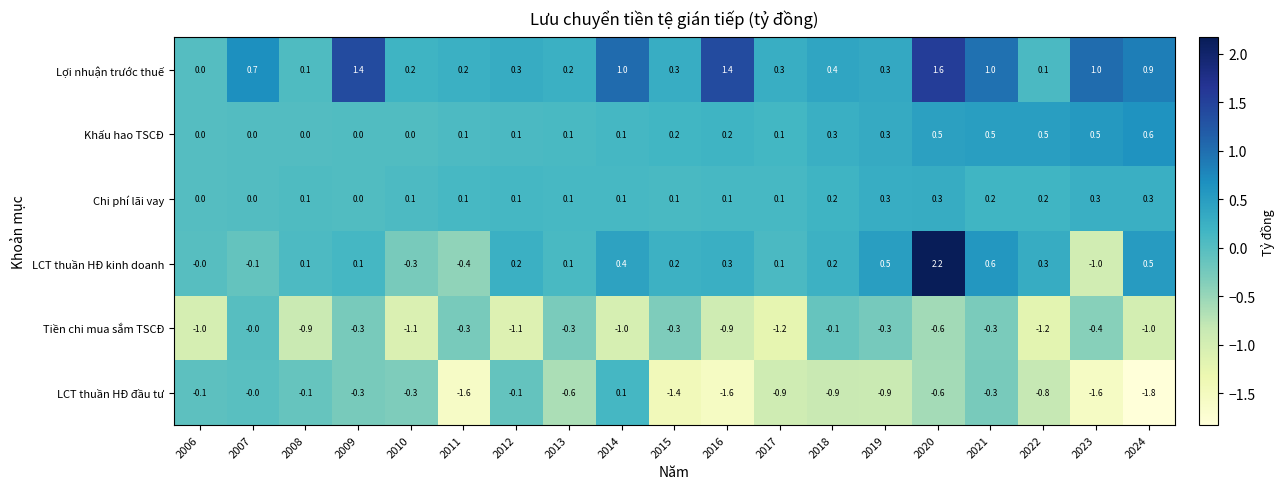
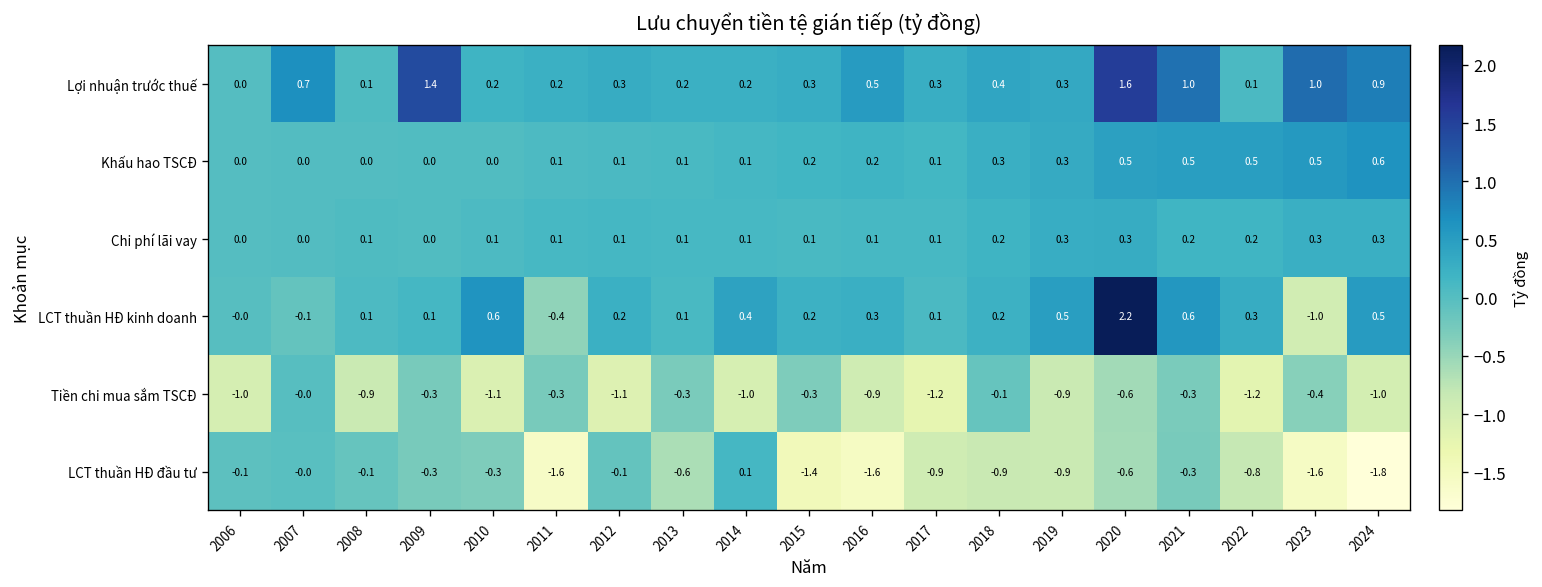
  {
    "Lợi nhuận trước thuế": {
      "2006": 0.0,
      "2007": 0.7,
      "2008": 0.1,
      "2009": 1.4,
      "2010": 0.2,
      "2011": 0.2,
      "2012": 0.3,
      "2013": 0.2,
-     "2014": 1.0,
+     "2014": 0.2,
      "2015": 0.3,
-     "2016": 1.4,
+     "2016": 0.5,
      "2017": 0.3,
      "2018": 0.4,
      "2019": 0.3,
      "2020": 1.6,
      "2021": 1.0,
      "2022": 0.1,
      "2023": 1.0,
      "2024": 0.9
    },
    "Khấu hao TSCĐ": {
      "2006": 0.0,
      "2007": 0.0,
      "2008": 0.0,
      "2009": 0.0,
      "2010": 0.0,
      "2011": 0.1,
      "2012": 0.1,
      "2013": 0.1,
      "2014": 0.1,
      "2015": 0.2,
      "2016": 0.2,
      "2017": 0.1,
      "2018": 0.3,
      "2019": 0.3,
      "2020": 0.5,
      "2021": 0.5,
      "2022": 0.5,
      "2023": 0.5,
      "2024": 0.6
    },
    "Chi phí lãi vay": {
      "2006": 0.0,
      "2007": 0.0,
      "2008": 0.1,
      "2009": 0.0,
      "2010": 0.1,
      "2011": 0.1,
      "2012": 0.1,
      "2013": 0.1,
      "2014": 0.1,
      "2015": 0.1,
      "2016": 0.1,
      "2017": 0.1,
      "2018": 0.2,
      "2019": 0.3,
      "2020": 0.3,
      "2021": 0.2,
      "2022": 0.2,
      "2023": 0.3,
      "2024": 0.3
    },
    "LCT thuần HĐ kinh doanh": {
      "2006": -0.0,
      "2007": -0.1,
      "2008": 0.1,
      "2009": 0.1,
-     "2010": -0.3,
+     "2010": 0.6,
      "2011": -0.4,
      "2012": 0.2,
      "2013": 0.1,
      "2014": 0.4,
      "2015": 0.2,
      "2016": 0.3,
      "2017": 0.1,
      "2018": 0.2,
      "2019": 0.5,
      "2020": 2.2,
      "2021": 0.6,
      "2022": 0.3,
      "2023": -1.0,
      "2024": 0.5
    },
    "Tiền chi mua sắm TSCĐ": {
      "2006": -1.0,
      "2007": -0.0,
      "2008": -0.9,
      "2009": -0.3,
      "2010": -1.1,
      "2011": -0.3,
      "2012": -1.1,
      "2013": -0.3,
      "2014": -1.0,
      "2015": -0.3,
      "2016": -0.9,
      "2017": -1.2,
      "2018": -0.1,
-     "2019": -0.3,
+     "2019": -0.9,
      "2020": -0.6,
      "2021": -0.3,
      "2022": -1.2,
      "2023": -0.4,
      "2024": -1.0
    },
    "LCT thuần HĐ đầu tư": {
      "2006": -0.1,
      "2007": -0.0,
      "2008": -0.1,
      "2009": -0.3,
      "2010": -0.3,
      "2011": -1.6,
      "2012": -0.1,
      "2013": -0.6,
      "2014": 0.1,
      "2015": -1.4,
      "2016": -1.6,
      "2017": -0.9,
      "2018": -0.9,
      "2019": -0.9,
      "2020": -0.6,
      "2021": -0.3,
      "2022": -0.8,
      "2023": -1.6,
      "2024": -1.8
    }
  }
